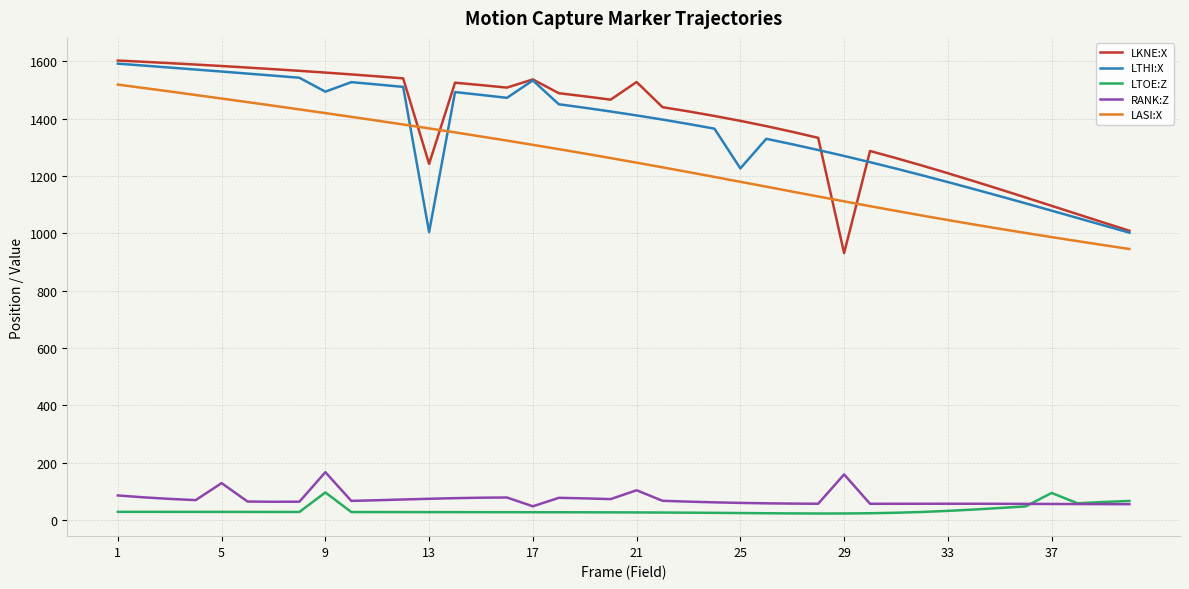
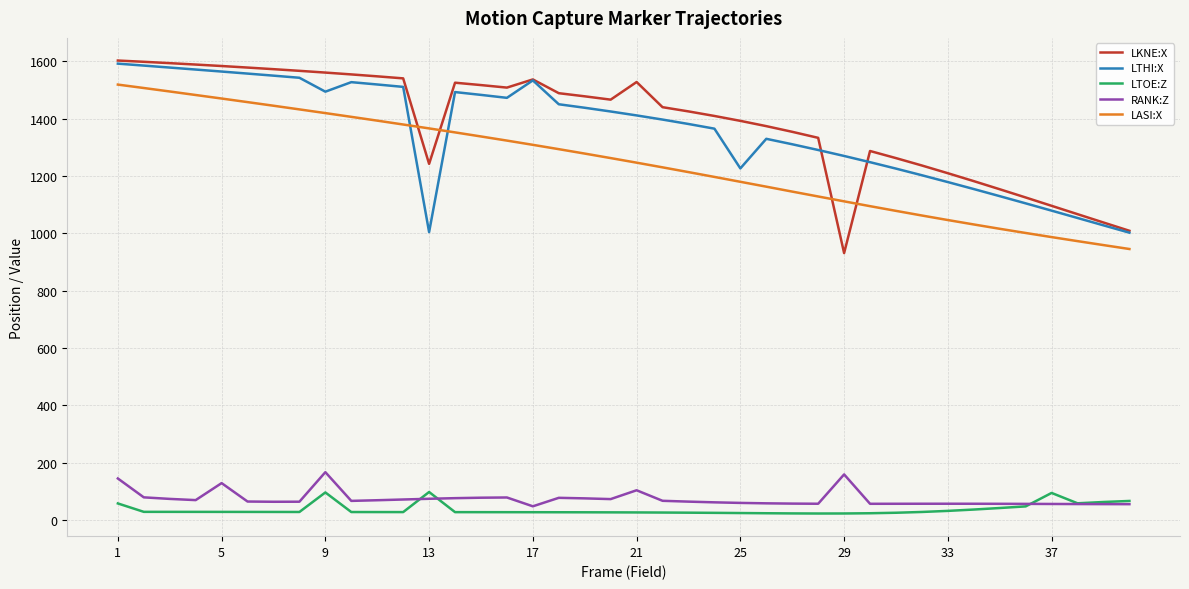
  {
    "LKNE:X": {
      "1": 1600,
      "5": 1580,
      "9": 1560,
      "13": 1240,
      "21": 1530,
      "25": 1390,
      "29": 930,
      "33": 1210,
      "37": 1100
    },
    "LTHI:X": {
      "1": 1590,
      "5": 1560,
      "9": 1490,
      "13": 1000,
      "21": 1410,
      "25": 1230,
      "29": 1270,
      "33": 1180,
      "37": 1080
    },
    "LTOE:Z": {
-     "1": 30,
+     "1": 60,
      "5": 30,
      "9": 100,
-     "13": 30,
+     "13": 100,
      "17": 30,
      "21": 30,
      "25": 20,
      "29": 20,
      "33": 30,
      "37": 90
    },
    "RANK:Z": {
-     "1": 90,
+     "1": 140,
      "5": 130,
      "9": 170,
      "13": 70,
      "17": 50,
      "21": 100,
      "25": 60,
      "29": 160,
      "33": 60,
      "37": 60
    },
    "LASI:X": {
      "1": 1520,
      "5": 1470,
      "9": 1420,
      "13": 1370,
      "17": 1310,
      "21": 1250,
      "25": 1180,
      "29": 1110,
      "33": 1050,
      "37": 990
    }
  }
